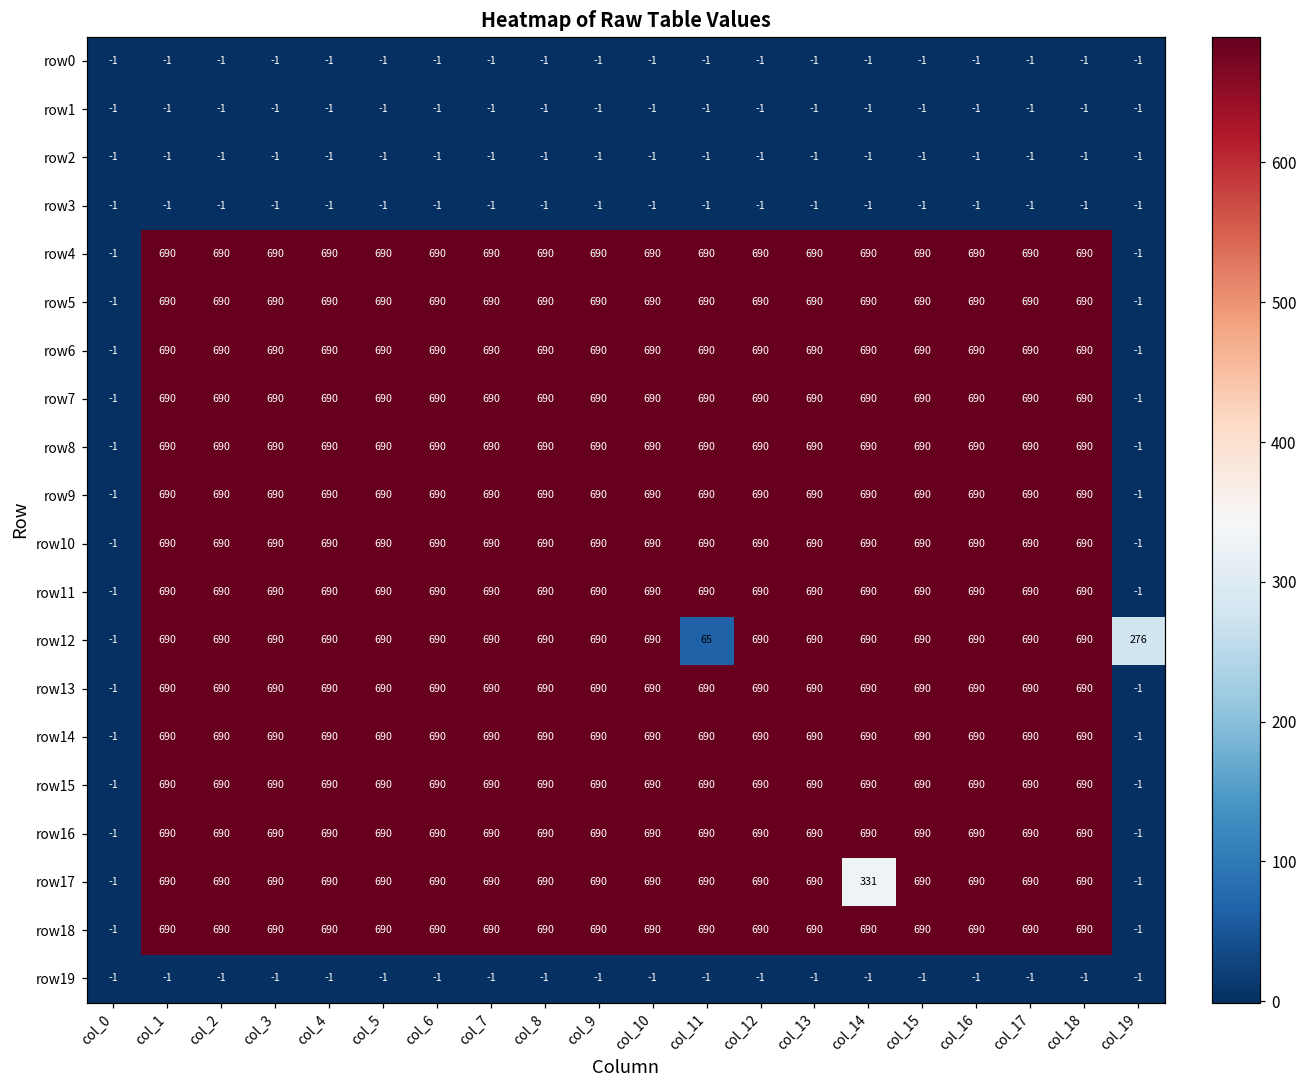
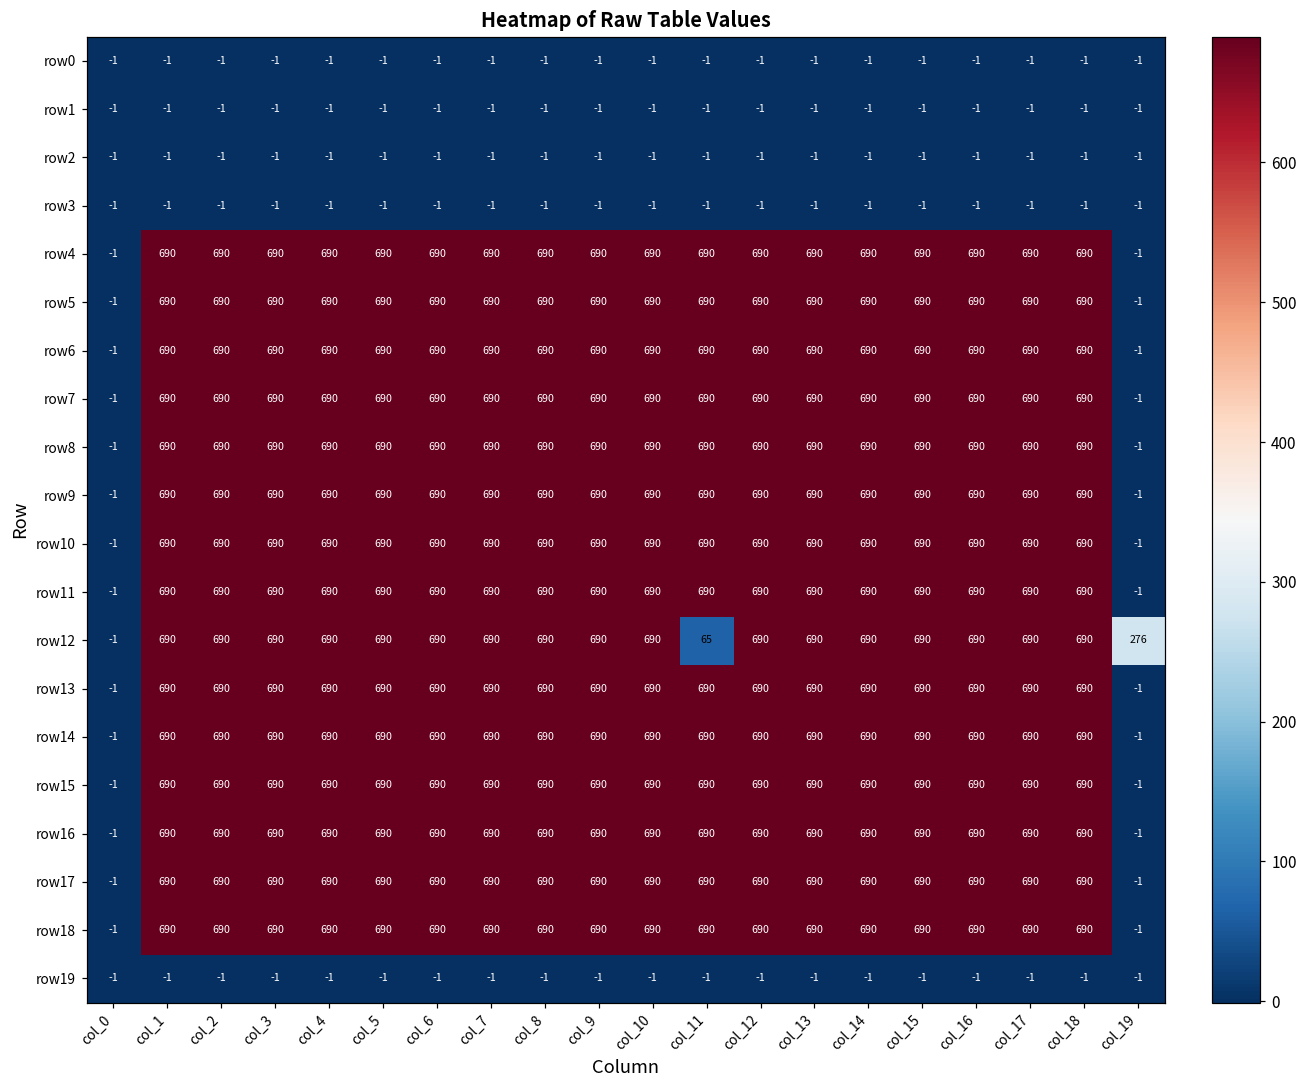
  {
    "row17": {
      "col_0": -1,
      "col_1": 690,
      "col_2": 690,
      "col_3": 690,
      "col_4": 690,
      "col_5": 690,
      "col_6": 690,
      "col_7": 690,
      "col_8": 690,
      "col_9": 690,
      "col_10": 690,
      "col_11": 690,
      "col_12": 690,
      "col_13": 690,
-     "col_14": 331,
+     "col_14": 690,
      "col_15": 690,
      "col_16": 690,
      "col_17": 690,
      "col_18": 690,
      "col_19": -1
    }
  }
